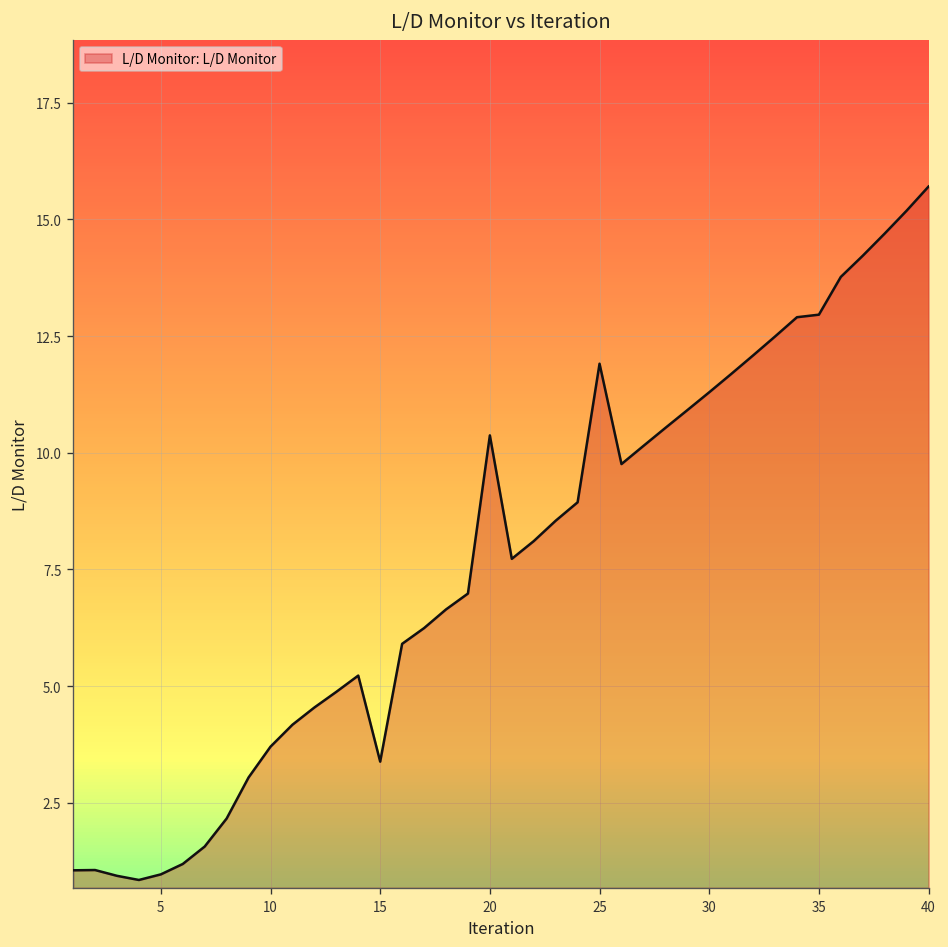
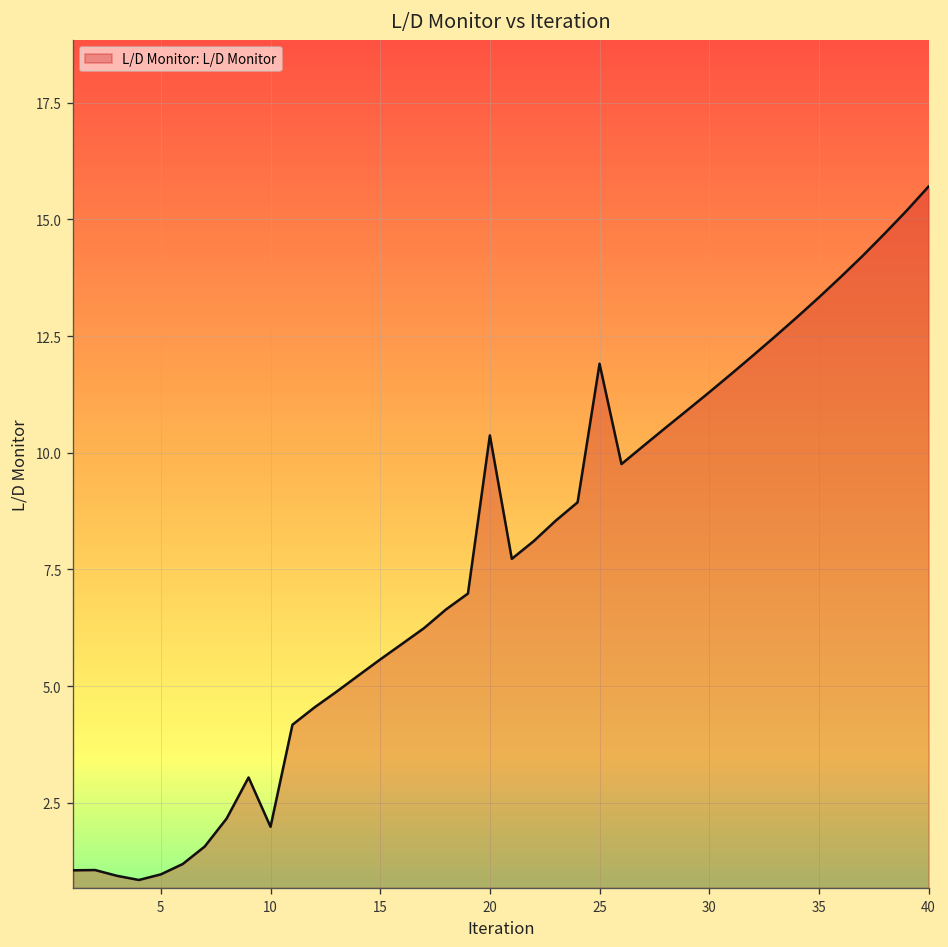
  {
    "5": 1.0,
-   "10": 3.7,
-   "15": 3.4,
+   "10": 2.0,
+   "15": 5.6,
    "20": 10.4,
    "25": 11.9,
    "30": 11.3,
-   "35": 13.0,
+   "35": 13.3,
    "40": 15.7
  }
